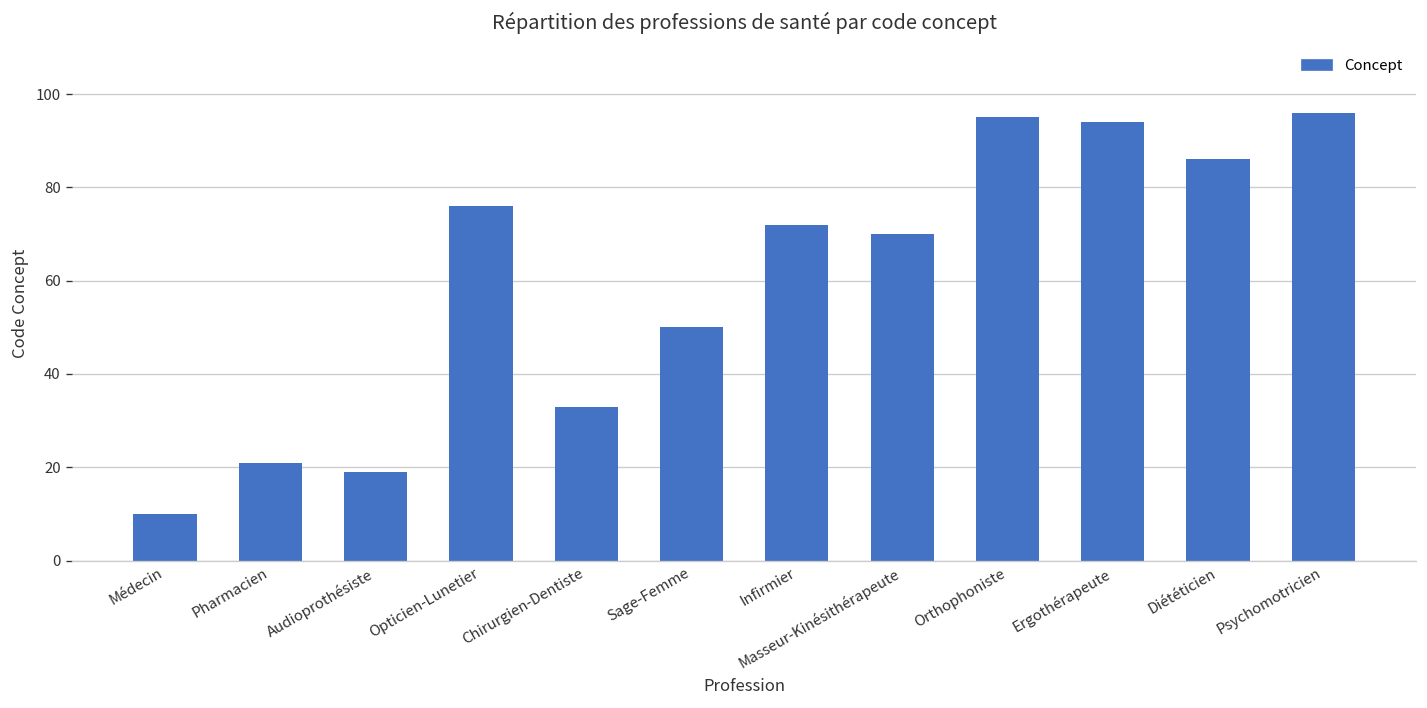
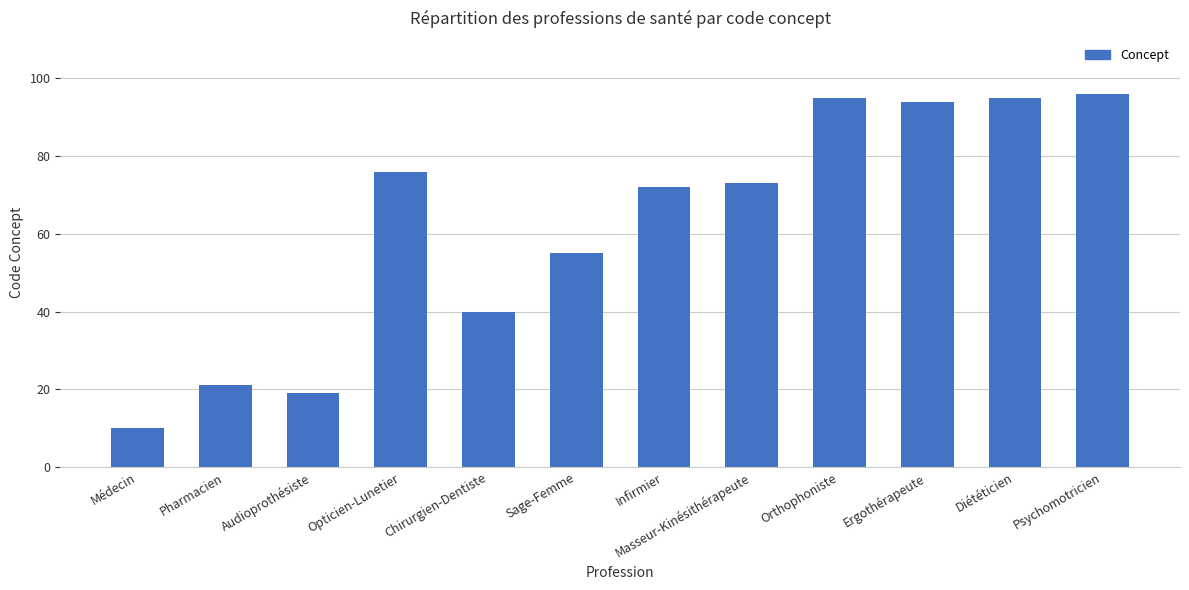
  {
    "Médecin": 10,
    "Pharmacien": 21,
    "Audioprothésiste": 19,
    "Opticien-Lunetier": 76,
-   "Chirurgien-Dentiste": 33,
-   "Sage-Femme": 50,
+   "Chirurgien-Dentiste": 40,
+   "Sage-Femme": 55,
    "Infirmier": 72,
-   "Masseur-Kinésithérapeute": 70,
+   "Masseur-Kinésithérapeute": 73,
    "Orthophoniste": 95,
    "Ergothérapeute": 94,
-   "Diététicien": 86,
+   "Diététicien": 95,
    "Psychomotricien": 96
  }
